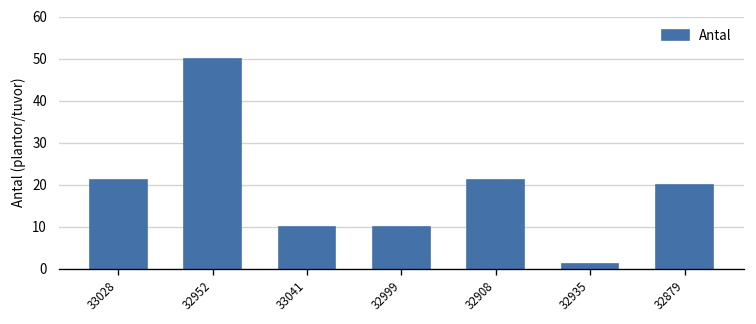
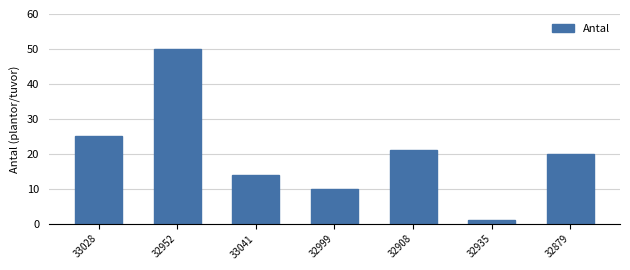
  {
-   "33028": 21,
+   "33028": 25,
    "32952": 50,
-   "33041": 10,
+   "33041": 14,
    "32999": 10,
    "32908": 21,
    "32935": 1,
    "32879": 20
  }
